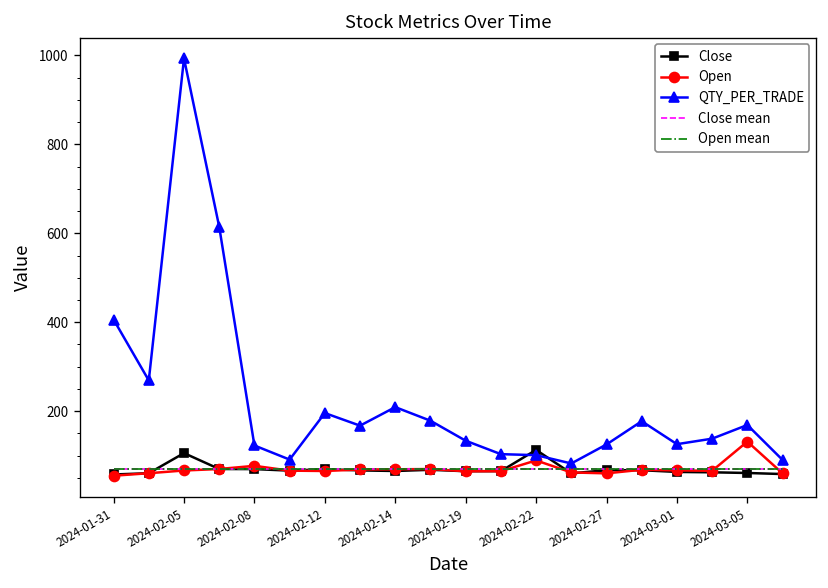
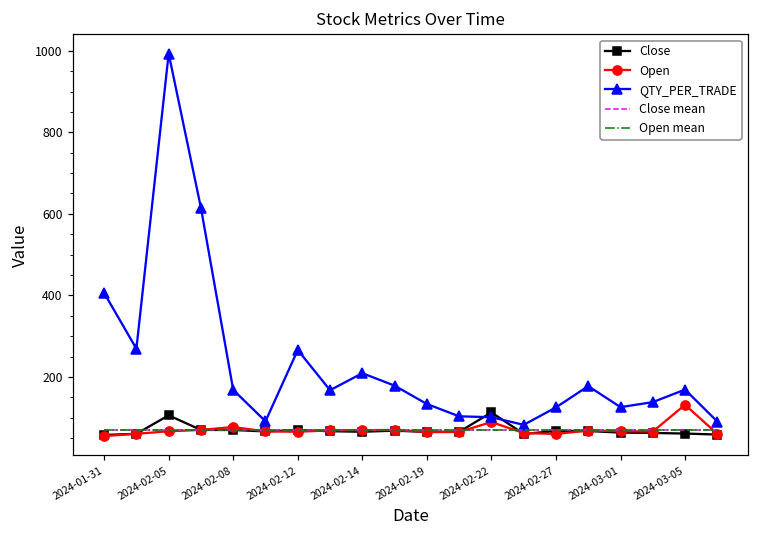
  {
    "Close": {
      "2024-02-05": 110,
      "2024-02-22": 110,
      "2024-03-05": 60
    },
    "Open": {
      "2024-02-08": 80,
      "2024-02-22": 90,
      "2024-02-27": 60,
      "2024-03-05": 130
    },
    "QTY_PER_TRADE": {
      "2024-01-31": 410,
      "2024-02-05": 990,
-     "2024-02-08": 120,
-     "2024-02-12": 200,
+     "2024-02-08": 170,
+     "2024-02-12": 270,
      "2024-02-14": 210,
      "2024-02-19": 130,
      "2024-02-22": 100,
      "2024-02-27": 130,
      "2024-03-01": 130,
      "2024-03-05": 170
    },
    "Open mean": {
      "2024-01-31": 70,
      "2024-02-22": 70,
      "2024-03-05": 70
    }
  }
